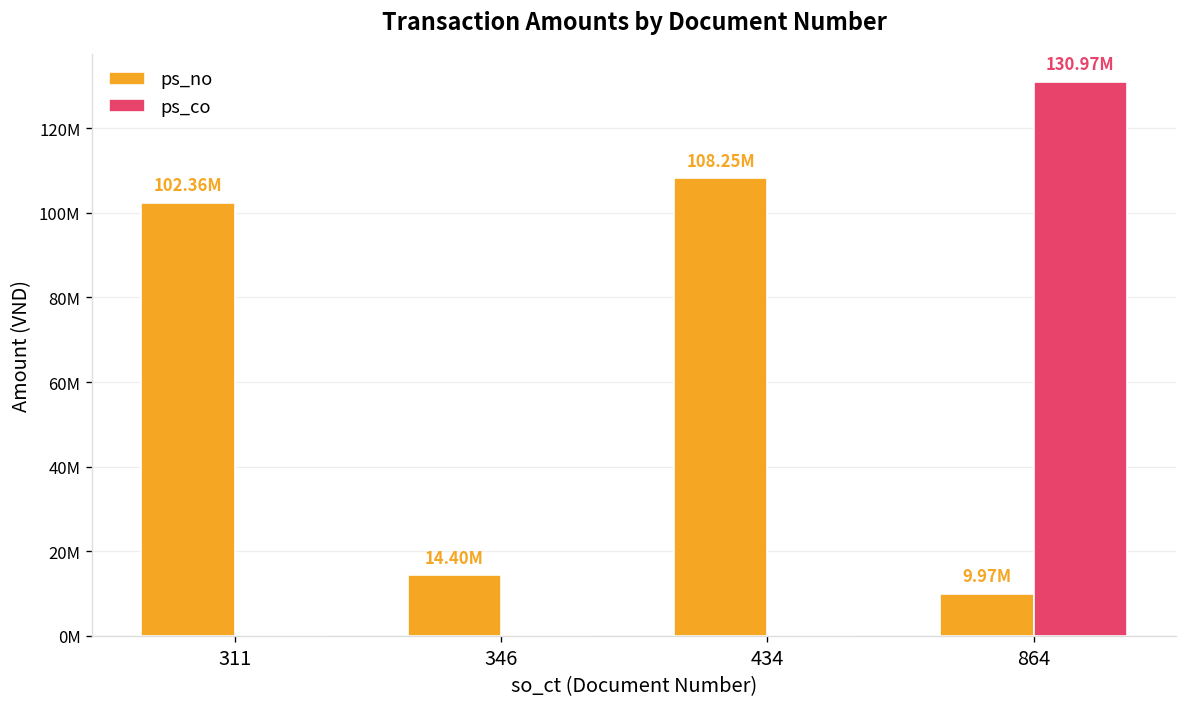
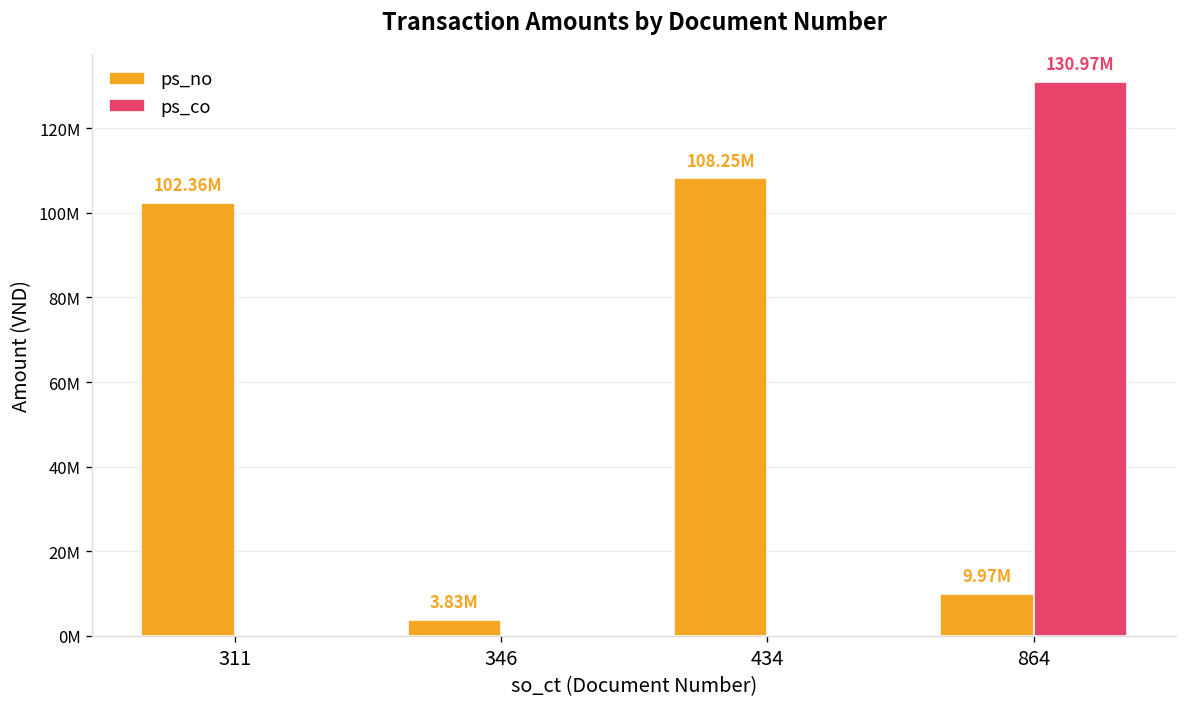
  {
    "ps_no": {
      "311": "102.36M",
-     "346": "14.40M",
+     "346": "3.83M",
      "434": "108.25M",
      "864": "9.97M"
    },
    "ps_co": {
      "864": "130.97M"
    }
  }
